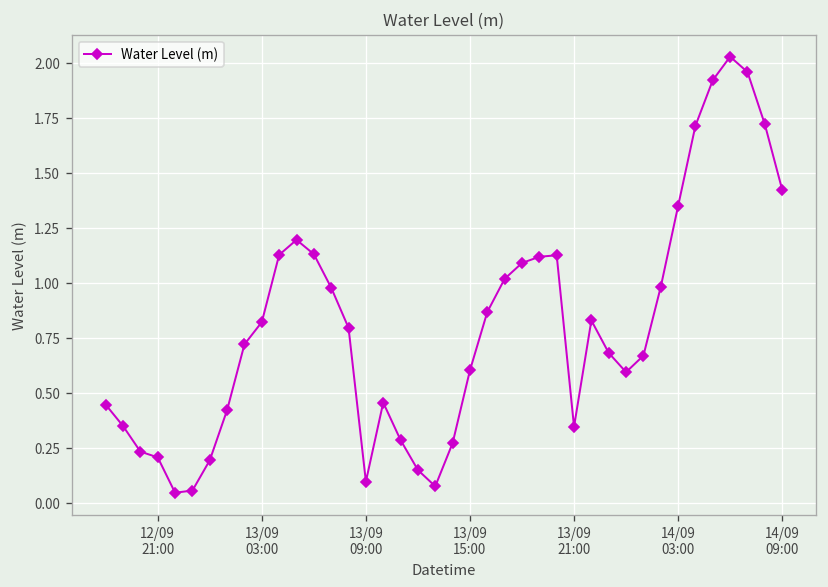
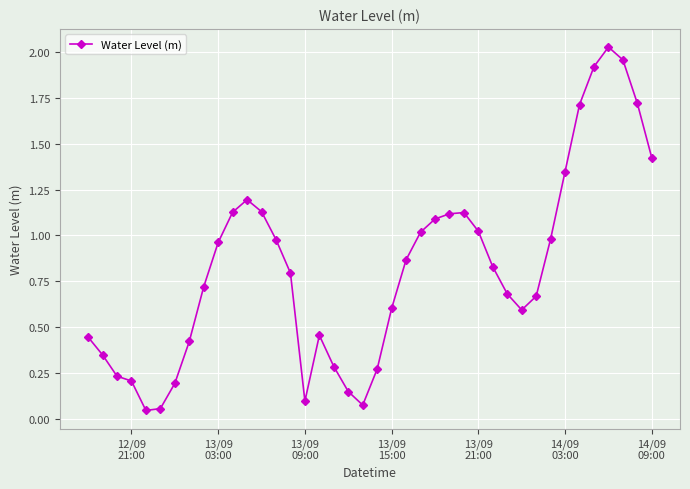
  {
    "12/09 21:00": 0.21,
-   "13/09 03:00": 0.82,
+   "13/09 03:00": 0.96,
    "13/09 09:00": 0.10,
    "13/09 15:00": 0.60,
-   "13/09 21:00": 0.35,
+   "13/09 21:00": 1.02,
    "14/09 03:00": 1.35,
    "14/09 09:00": 1.42
  }
